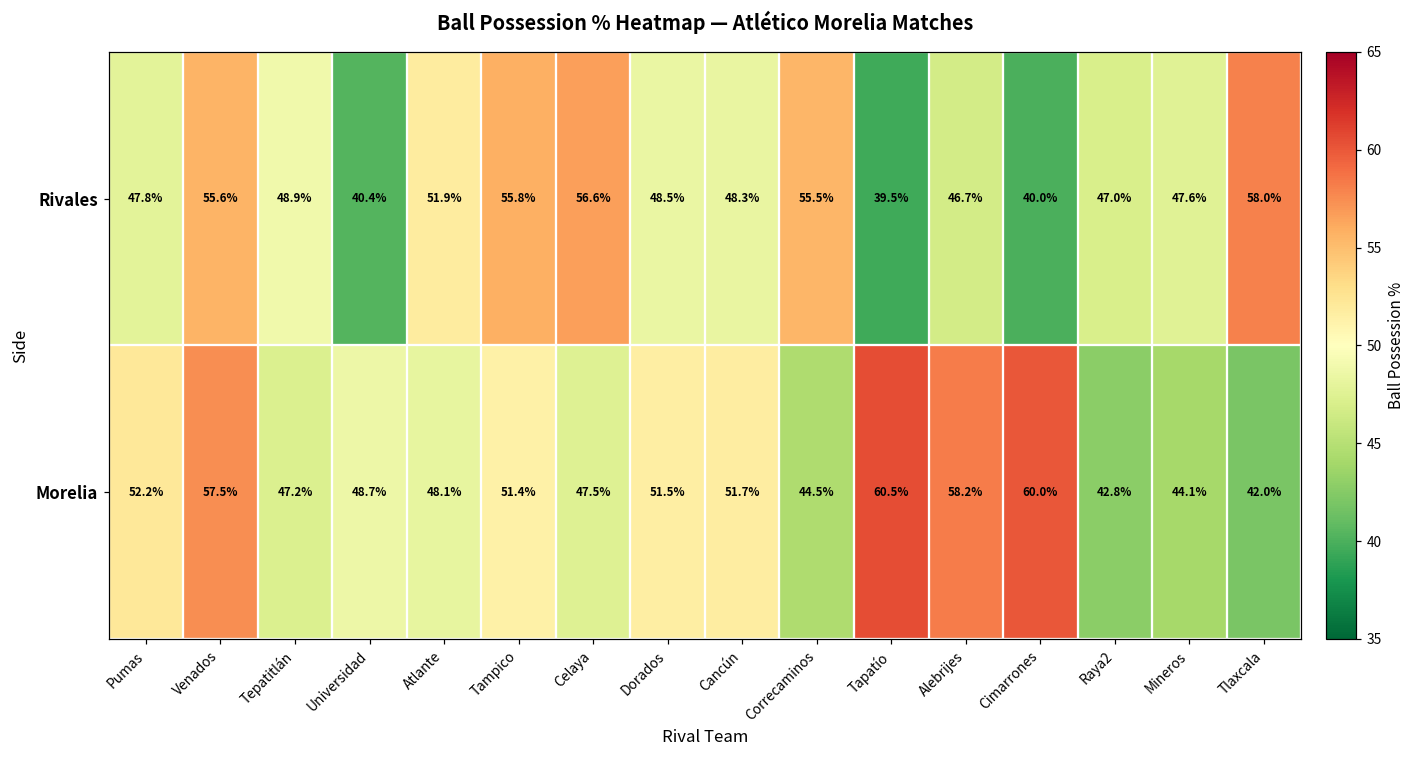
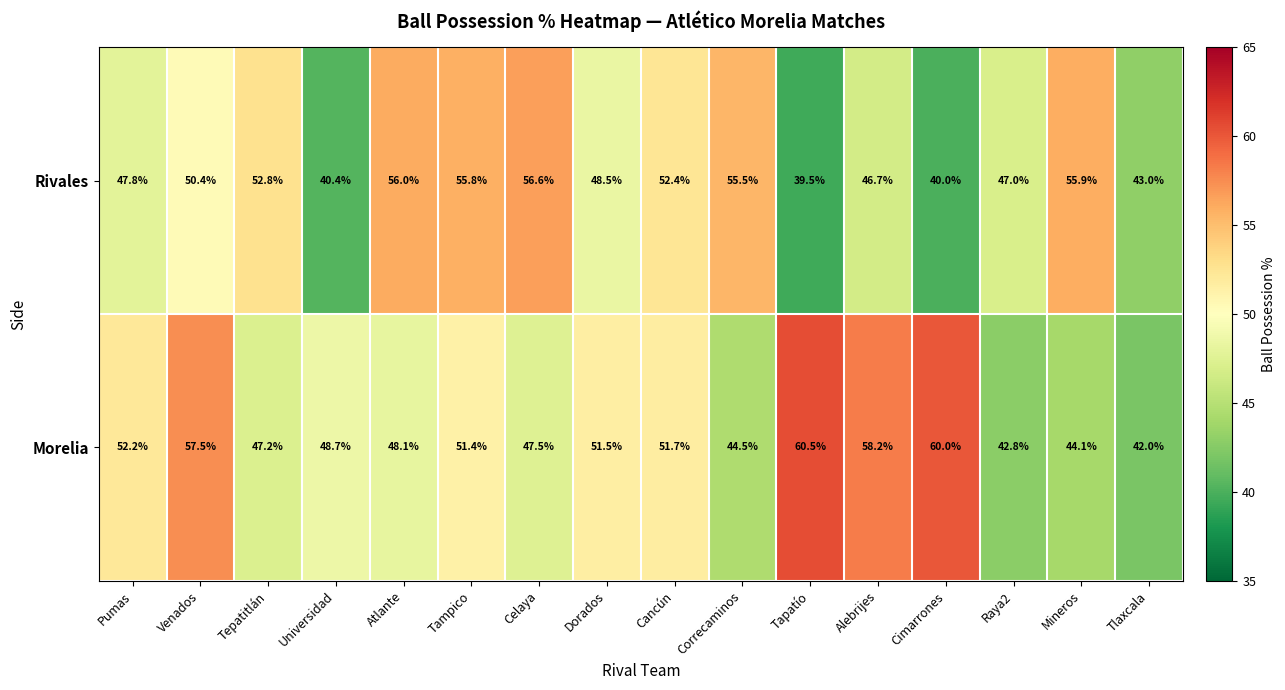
  {
    "Rivales": {
      "Pumas": "47.8%",
-     "Venados": "55.6%",
-     "Tepatitlán": "48.9%",
+     "Venados": "50.4%",
+     "Tepatitlán": "52.8%",
      "Universidad": "40.4%",
-     "Atlante": "51.9%",
+     "Atlante": "56.0%",
      "Tampico": "55.8%",
      "Celaya": "56.6%",
      "Dorados": "48.5%",
-     "Cancún": "48.3%",
+     "Cancún": "52.4%",
      "Correcaminos": "55.5%",
      "Tapatío": "39.5%",
      "Alebrijes": "46.7%",
      "Cimarrones": "40.0%",
      "Raya2": "47.0%",
-     "Mineros": "47.6%",
-     "Tlaxcala": "58.0%"
+     "Mineros": "55.9%",
+     "Tlaxcala": "43.0%"
    },
    "Morelia": {
      "Pumas": "52.2%",
      "Venados": "57.5%",
      "Tepatitlán": "47.2%",
      "Universidad": "48.7%",
      "Atlante": "48.1%",
      "Tampico": "51.4%",
      "Celaya": "47.5%",
      "Dorados": "51.5%",
      "Cancún": "51.7%",
      "Correcaminos": "44.5%",
      "Tapatío": "60.5%",
      "Alebrijes": "58.2%",
      "Cimarrones": "60.0%",
      "Raya2": "42.8%",
      "Mineros": "44.1%",
      "Tlaxcala": "42.0%"
    }
  }
